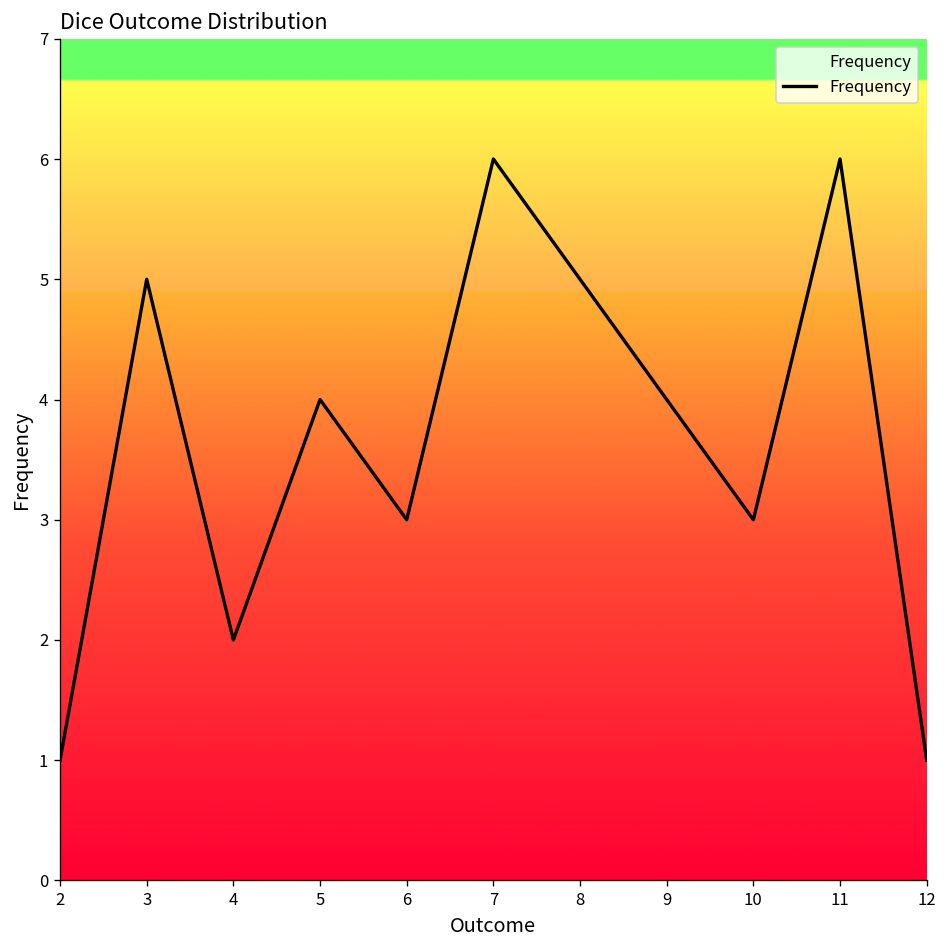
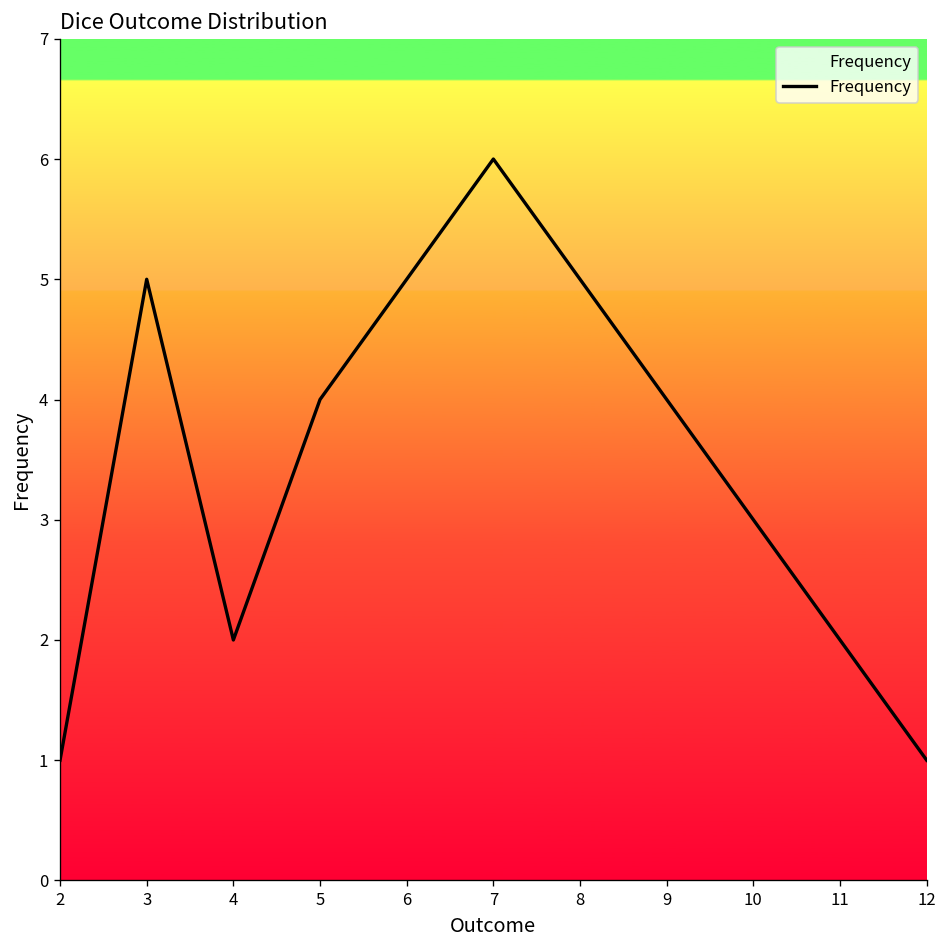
  {
    "2": 1,
    "3": 5,
    "4": 2,
    "5": 4,
-   "6": 3,
+   "6": 5,
    "7": 6,
    "8": 5,
    "9": 4,
    "10": 3,
-   "11": 6,
+   "11": 2,
    "12": 1
  }
